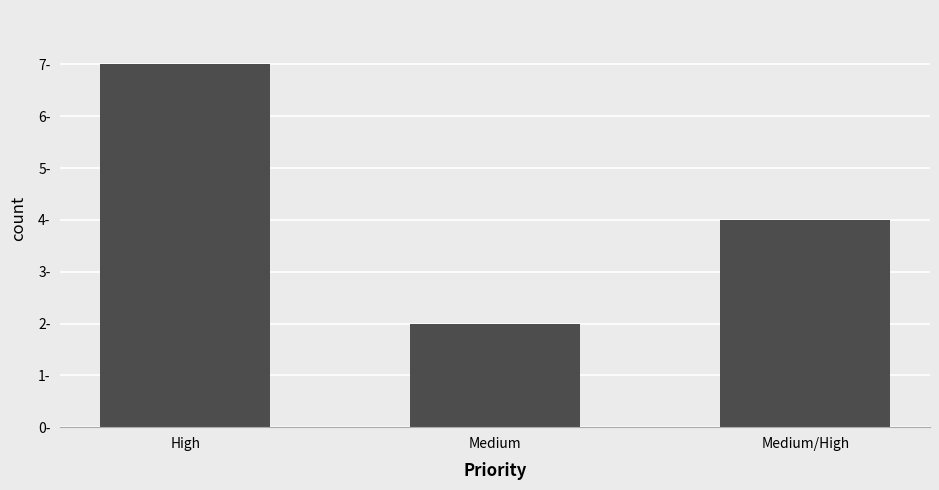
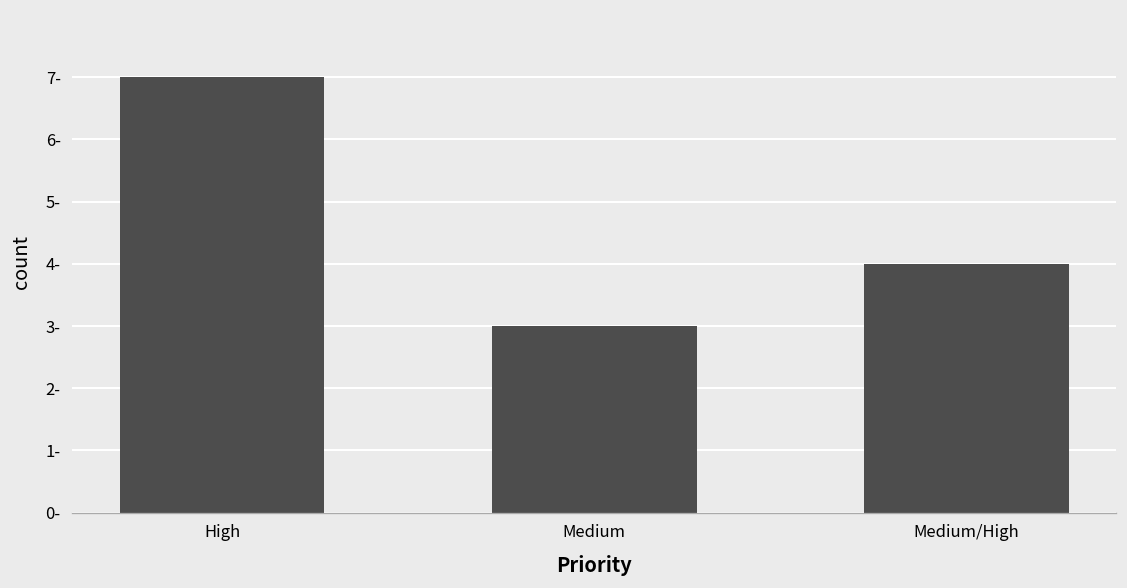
  {
    "High": "7-",
-   "Medium": "2-",
+   "Medium": "3-",
    "Medium/High": "4-"
  }
